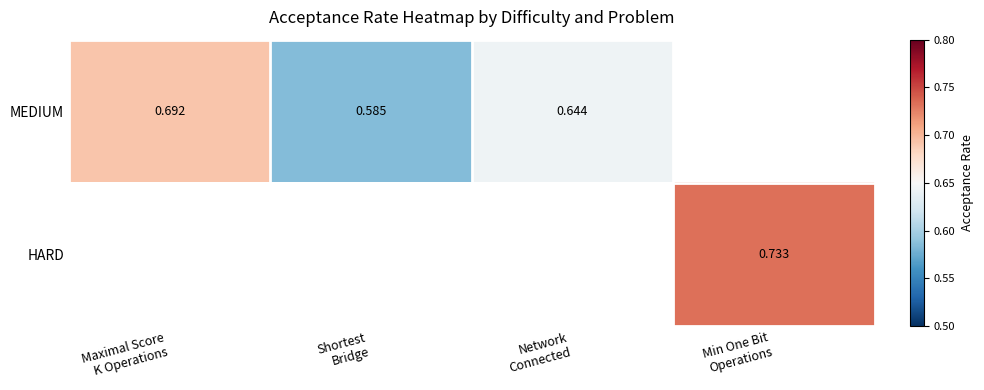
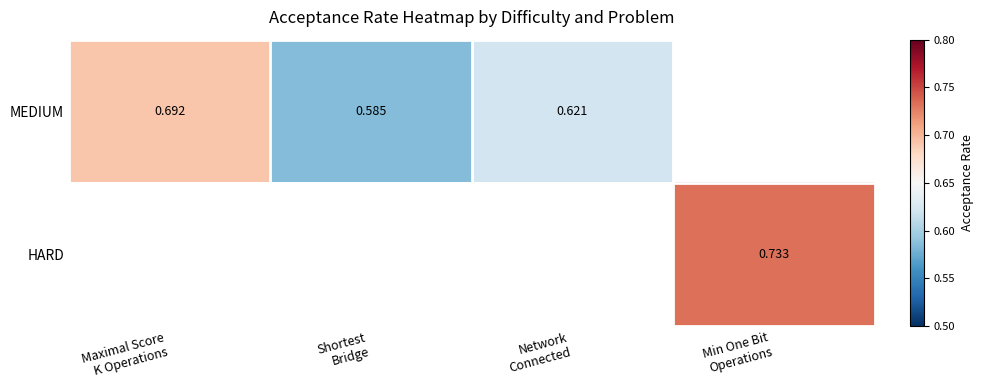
  {
    "MEDIUM": {
      "Maximal Score K Operations": 0.692,
      "Shortest Bridge": 0.585,
-     "Network Connected": 0.644
+     "Network Connected": 0.621
    },
    "HARD": {
      "Min One Bit Operations": 0.733
    }
  }
